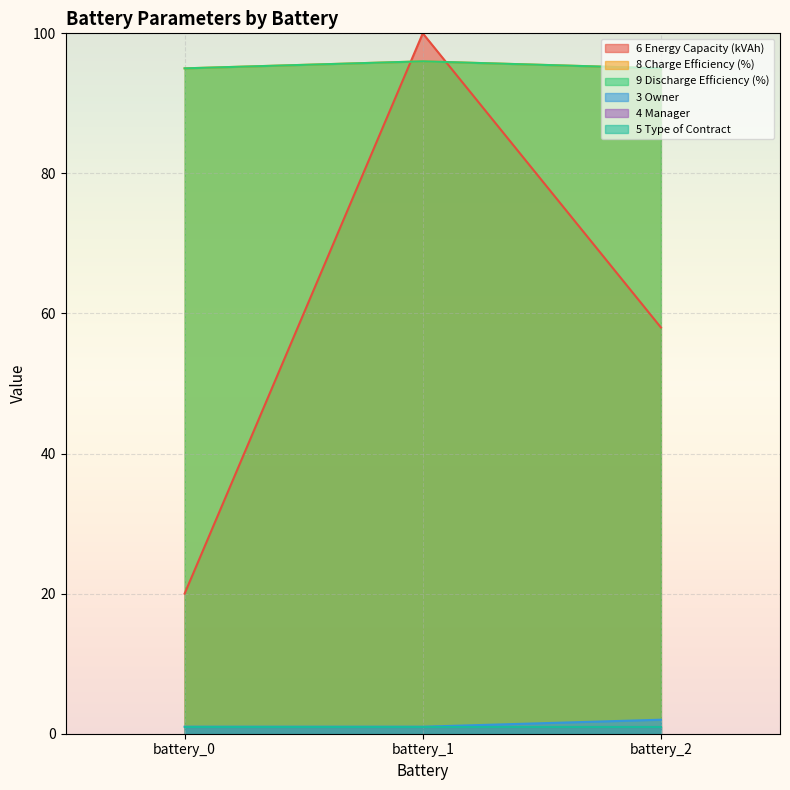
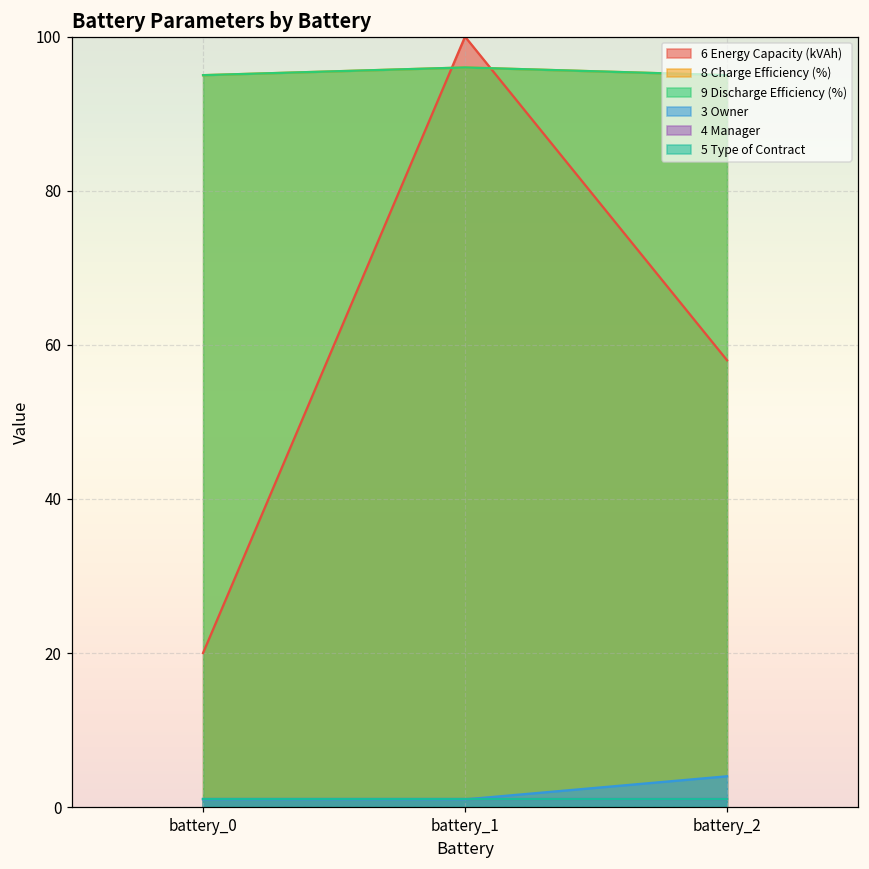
  {
    "6 Energy Capacity (kVAh)": {
      "battery_0": 20,
      "battery_1": 100,
      "battery_2": 58
    },
    "3 Owner": {
-     "battery_2": 2
+     "battery_2": 4
    }
  }
